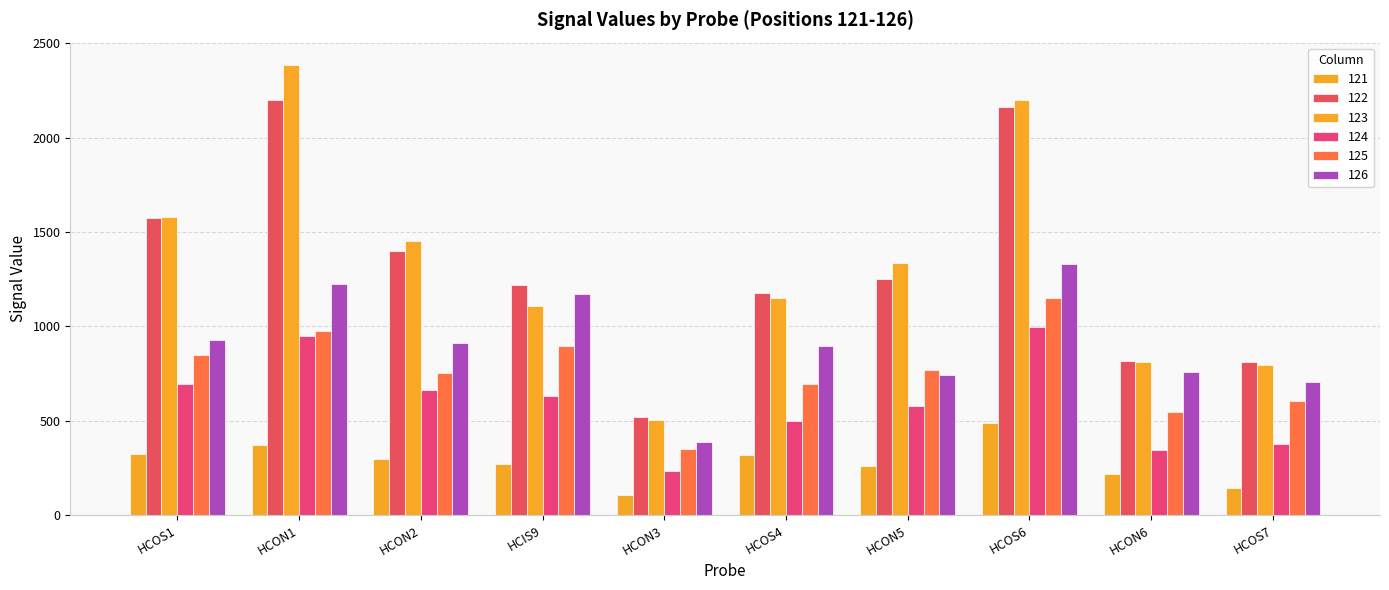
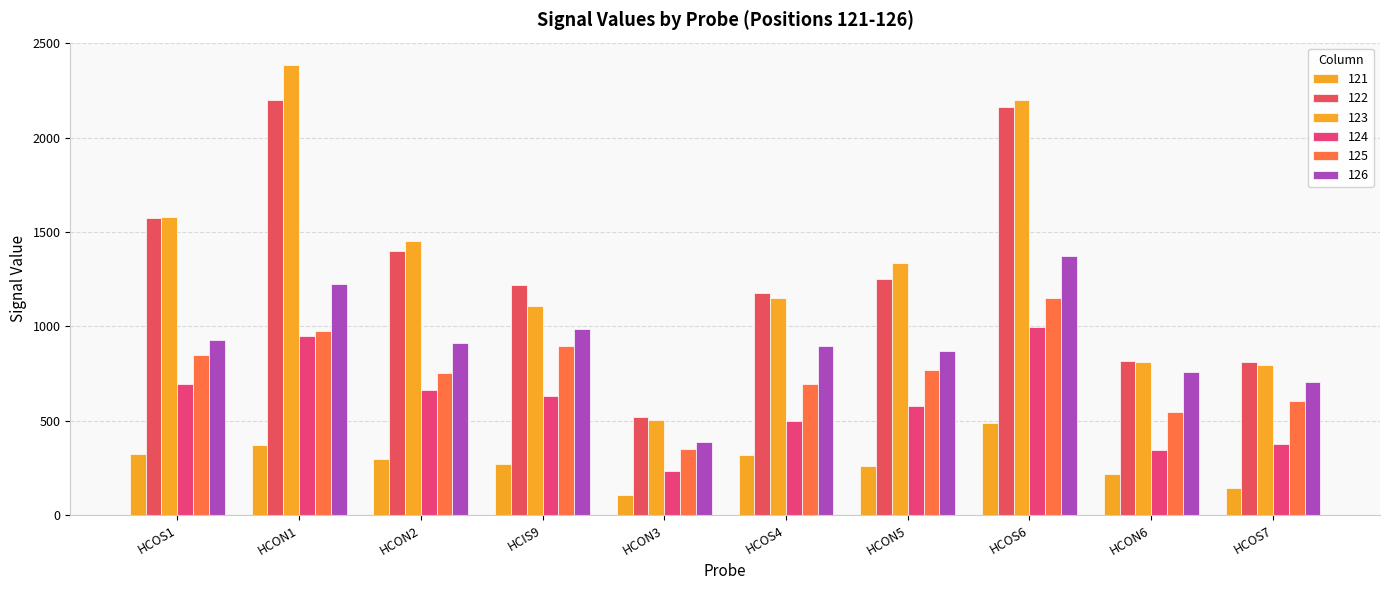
  {
    "126": {
      "HCOS1": 930,
      "HCON1": 1230,
      "HCON2": 910,
-     "HCIS9": 1170,
+     "HCIS9": 990,
      "HCON3": 390,
      "HCOS4": 900,
-     "HCON5": 740,
-     "HCOS6": 1330,
+     "HCON5": 870,
+     "HCOS6": 1380,
      "HCON6": 760,
      "HCOS7": 700
    }
  }
